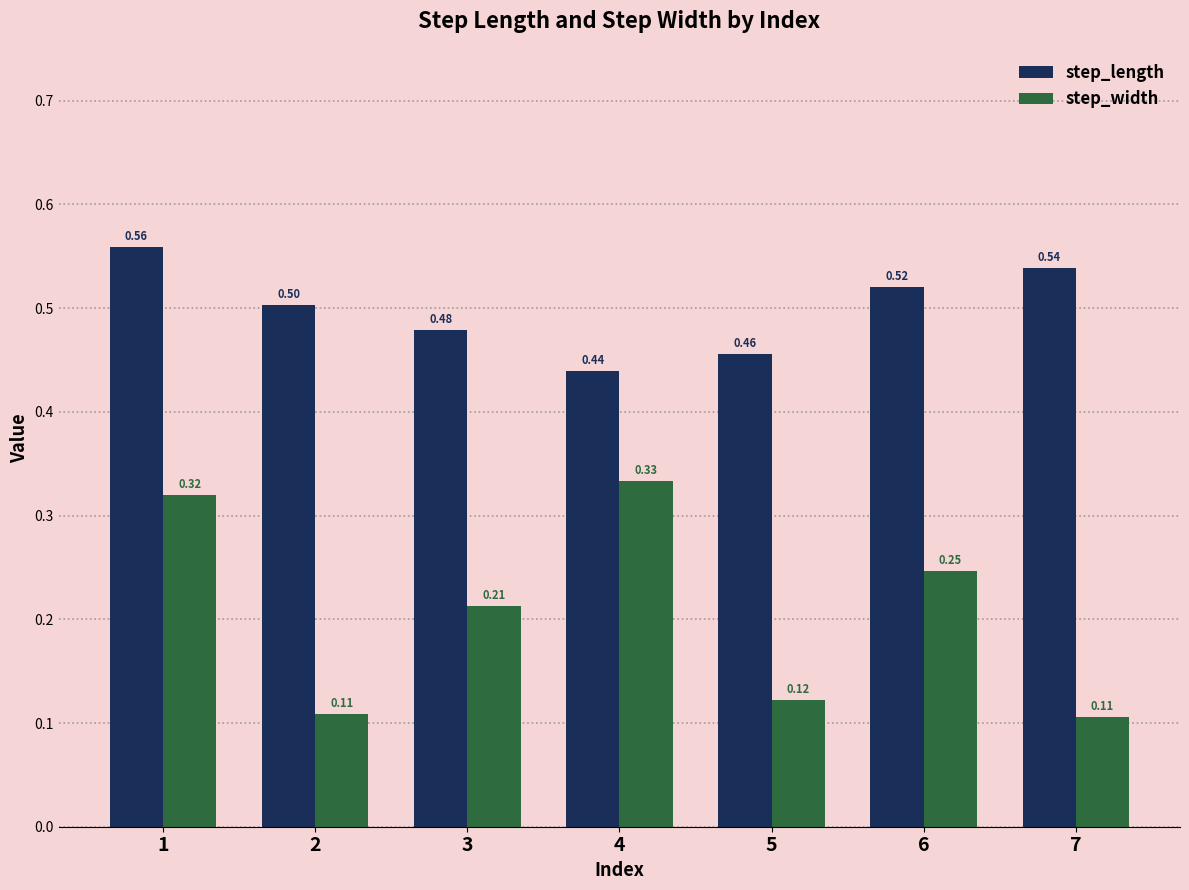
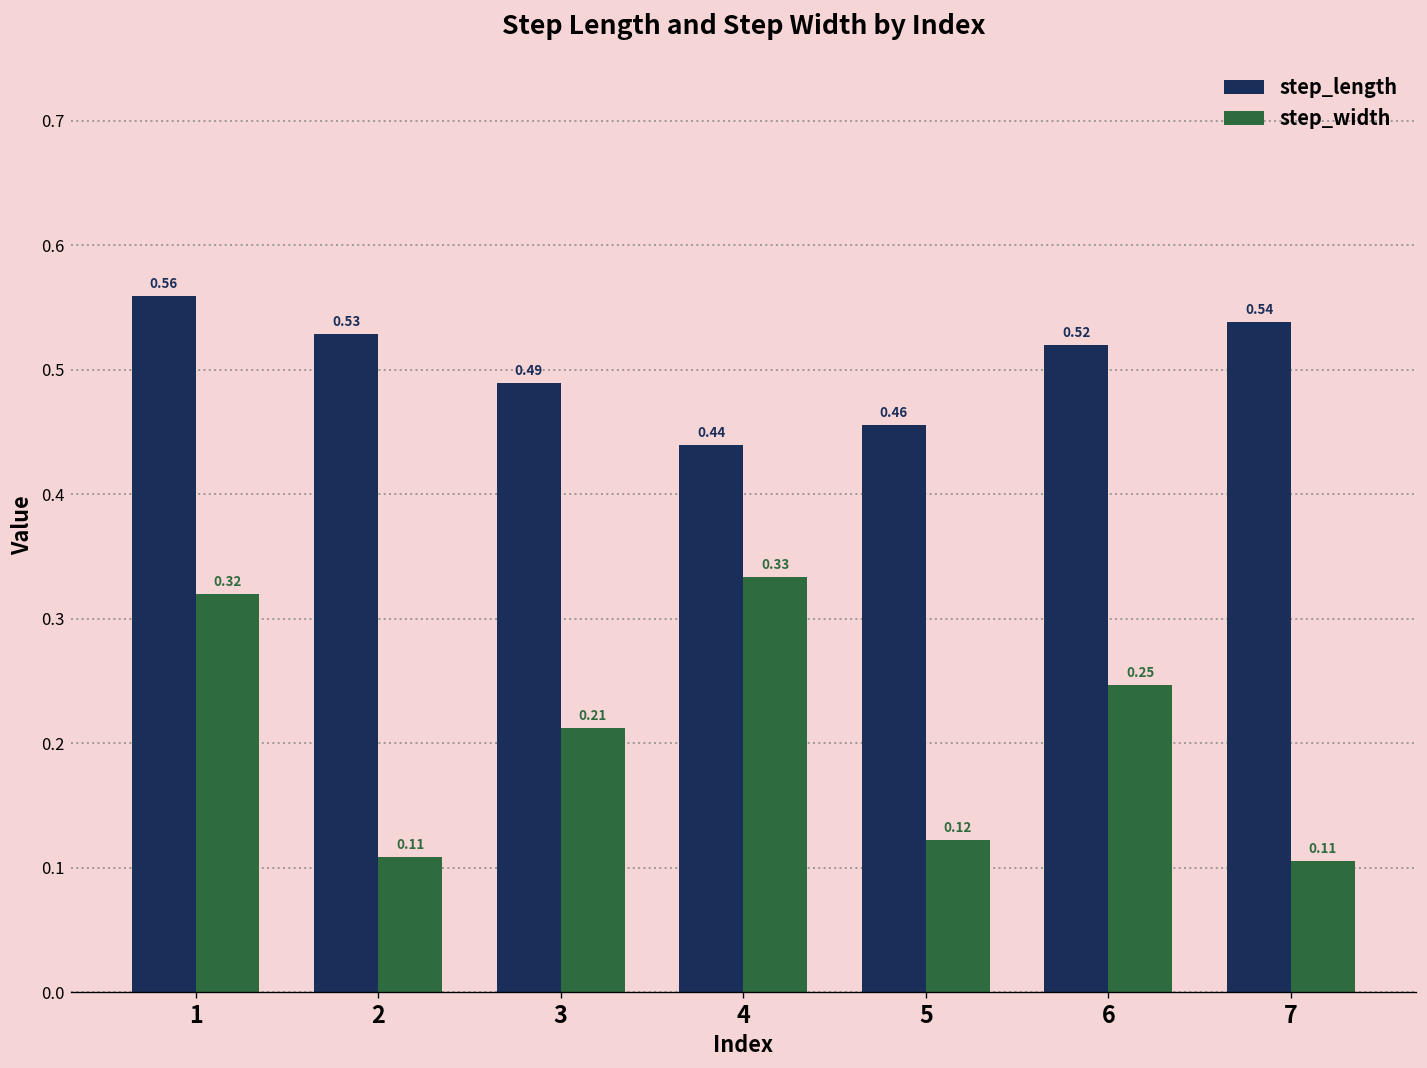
  {
    "step_length": {
      "1": 0.56,
-     "2": 0.50,
-     "3": 0.48,
+     "2": 0.53,
+     "3": 0.49,
      "4": 0.44,
      "5": 0.46,
      "6": 0.52,
      "7": 0.54
    },
    "step_width": {
      "1": 0.32,
      "2": 0.11,
      "3": 0.21,
      "4": 0.33,
      "5": 0.12,
      "6": 0.25,
      "7": 0.11
    }
  }
